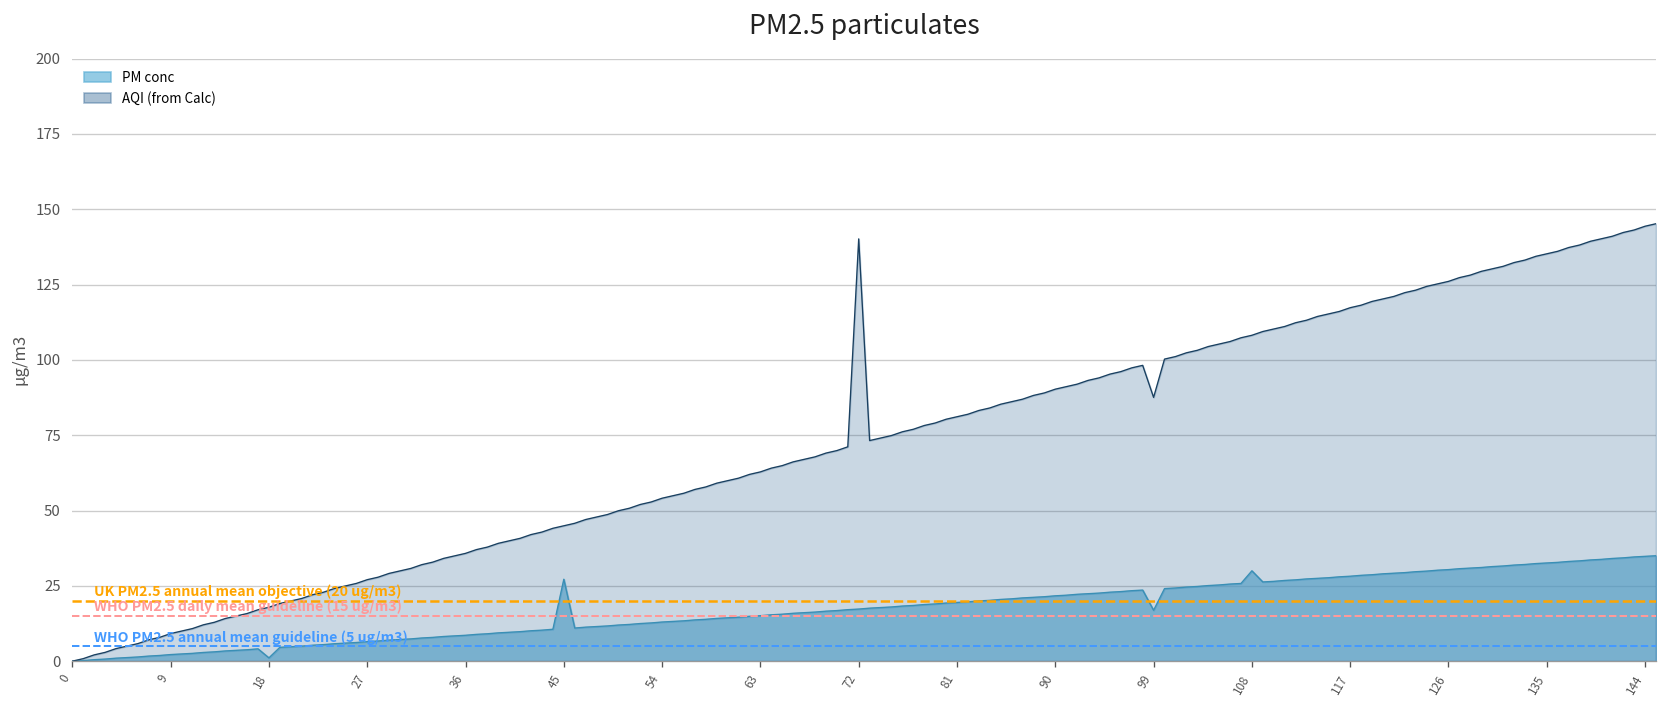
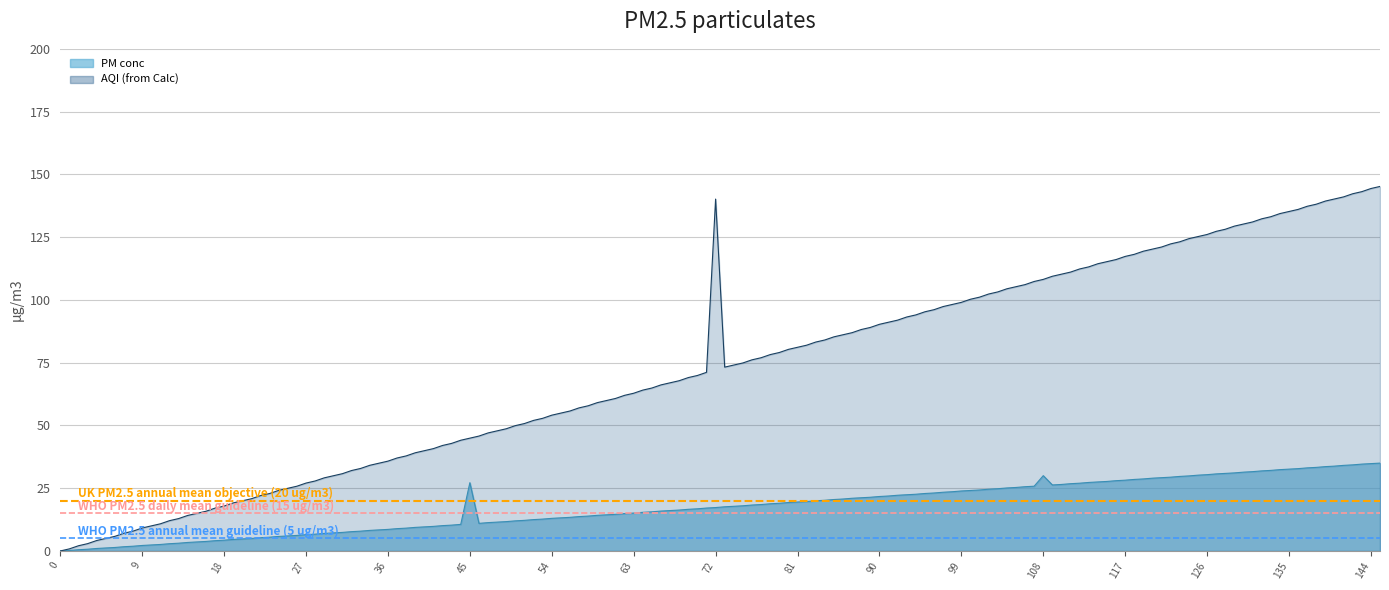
  {
    "PM conc": {
      "9": 2,
-     "18": 1,
+     "18": 4,
      "36": 9,
      "45": 27,
      "54": 13,
      "63": 15,
      "72": 17,
      "81": 20,
      "90": 22,
-     "99": 17,
+     "99": 24,
      "108": 30,
      "117": 28,
      "126": 30,
      "135": 33,
      "144": 35
    },
    "AQI (from Calc)": {
      "27": 27,
      "36": 36,
      "45": 45,
      "54": 54,
      "63": 63,
      "72": 140,
      "81": 81,
      "90": 90,
-     "99": 88,
+     "99": 99,
      "108": 108,
      "117": 117,
      "126": 126,
      "135": 135,
      "144": 144
    }
  }
